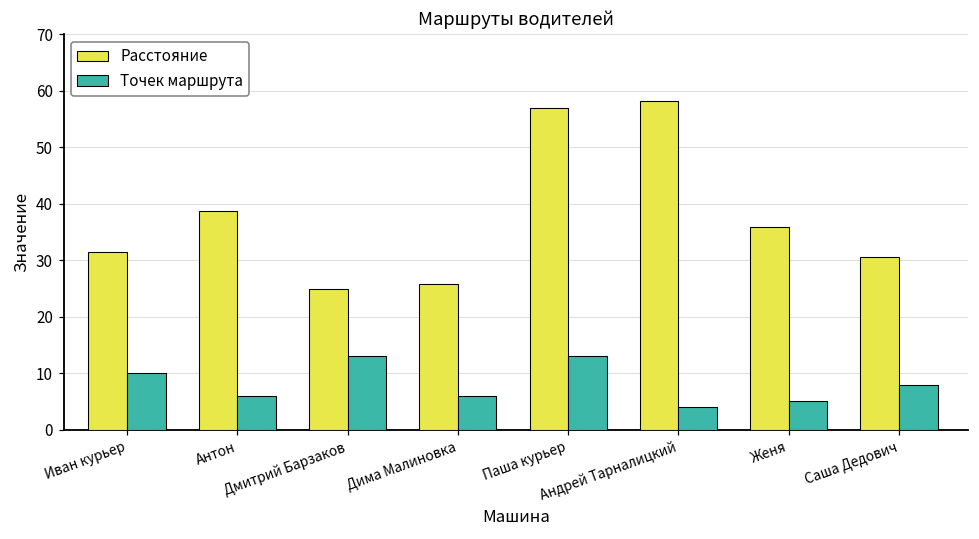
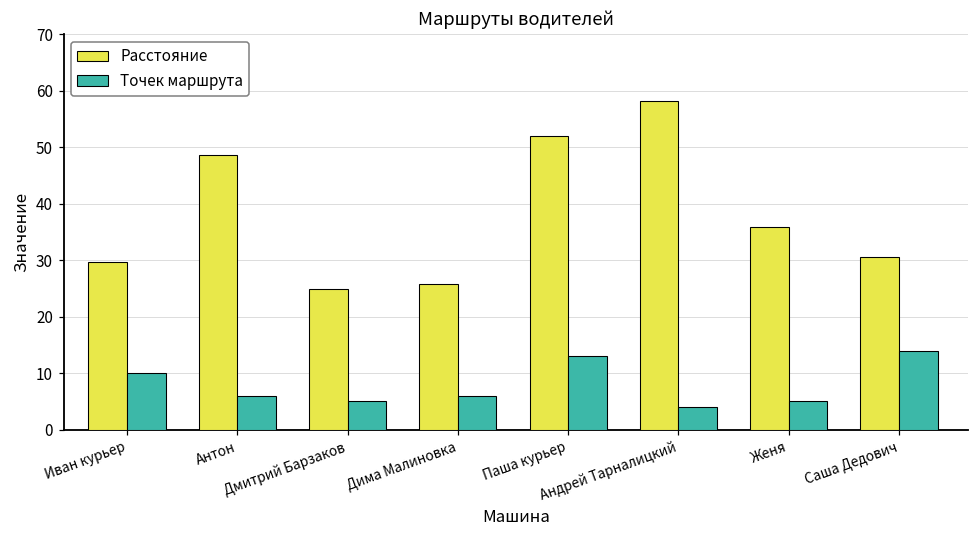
  {
    "Расстояние": {
-     "Иван курьер": 31,
-     "Антон": 39,
+     "Иван курьер": 30,
+     "Антон": 49,
      "Дмитрий Барзаков": 25,
      "Дима Малиновка": 26,
-     "Паша курьер": 57,
+     "Паша курьер": 52,
      "Андрей Тарналицкий": 58,
      "Женя": 36,
      "Саша Дедович": 31
    },
    "Точек маршрута": {
      "Иван курьер": 10,
      "Антон": 6,
-     "Дмитрий Барзаков": 13,
+     "Дмитрий Барзаков": 5,
      "Дима Малиновка": 6,
      "Паша курьер": 13,
      "Андрей Тарналицкий": 4,
      "Женя": 5,
-     "Саша Дедович": 8
+     "Саша Дедович": 14
    }
  }
